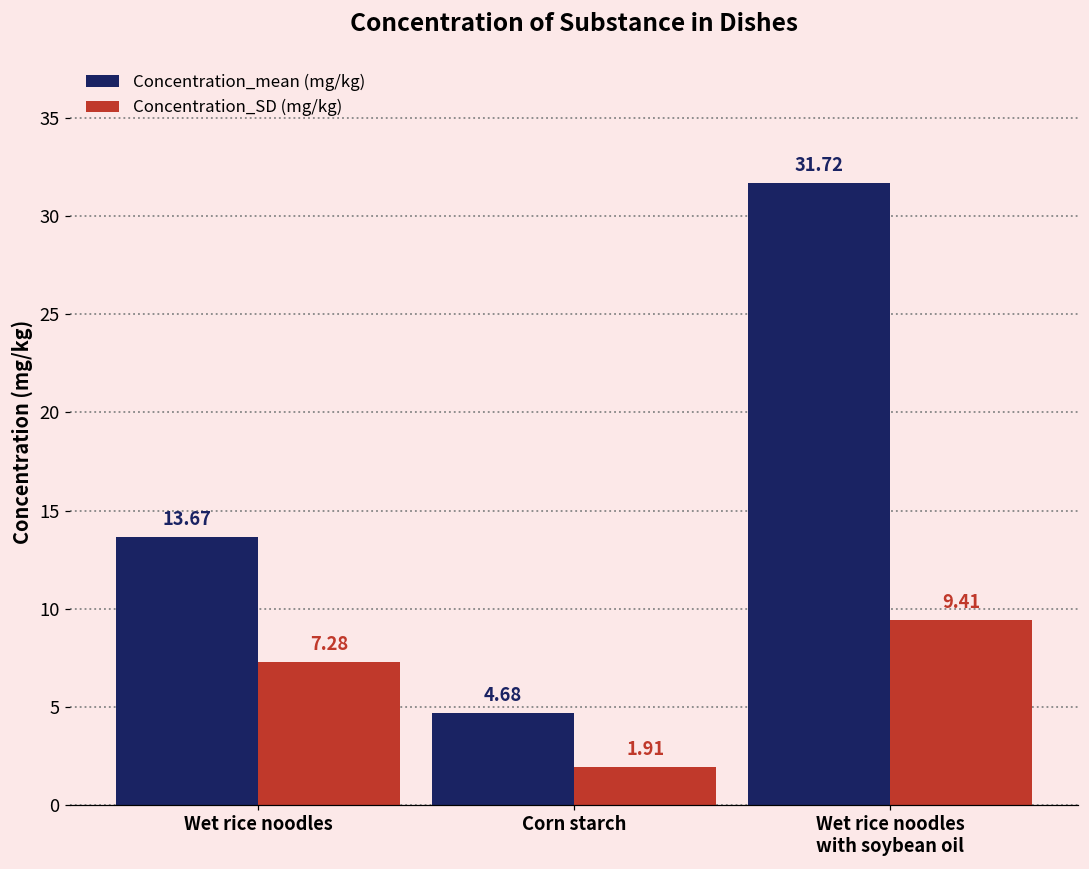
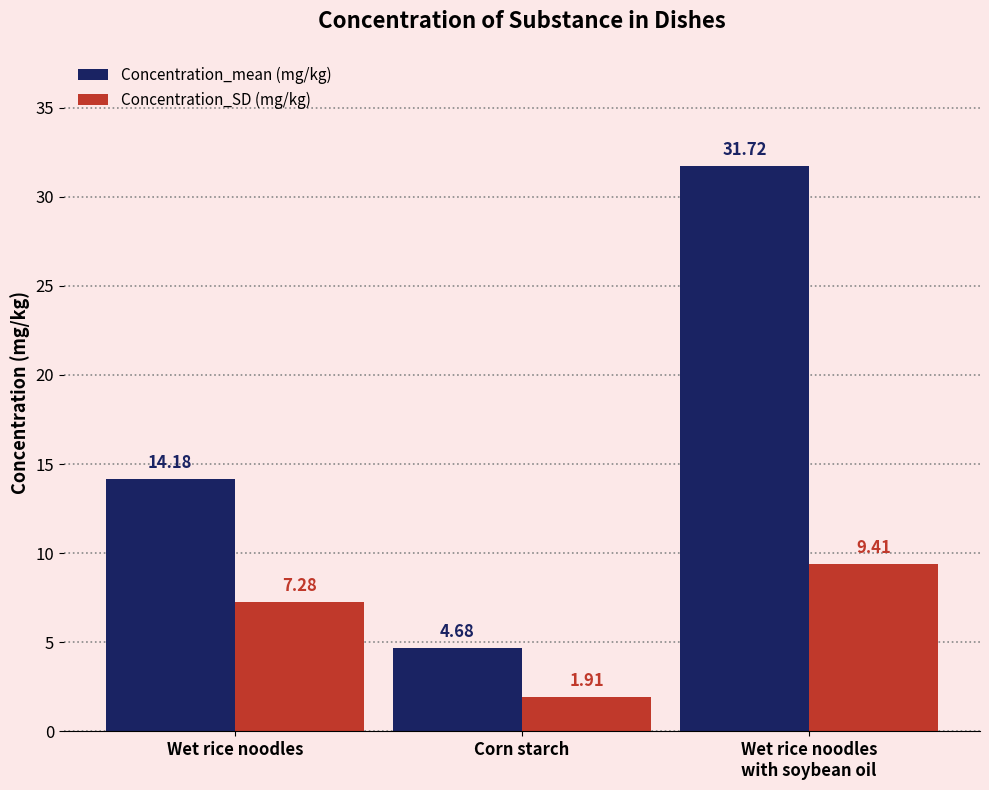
  {
    "Concentration_mean (mg/kg)": {
-     "Wet rice noodles": 13.67,
+     "Wet rice noodles": 14.18,
      "Corn starch": 4.68,
      "Wet rice noodles with soybean oil": 31.72
    },
    "Concentration_SD (mg/kg)": {
      "Wet rice noodles": 7.28,
      "Corn starch": 1.91,
      "Wet rice noodles with soybean oil": 9.41
    }
  }
